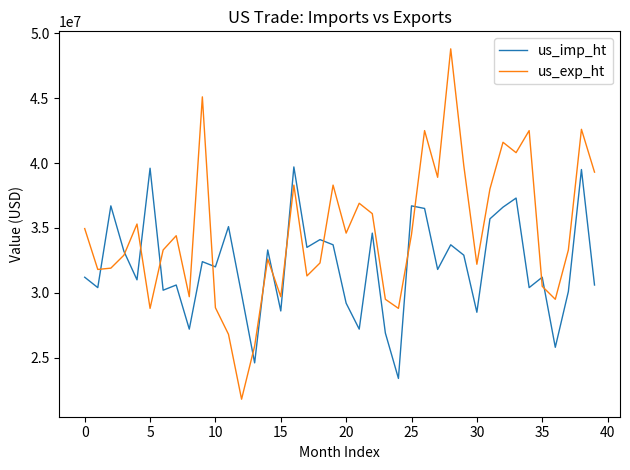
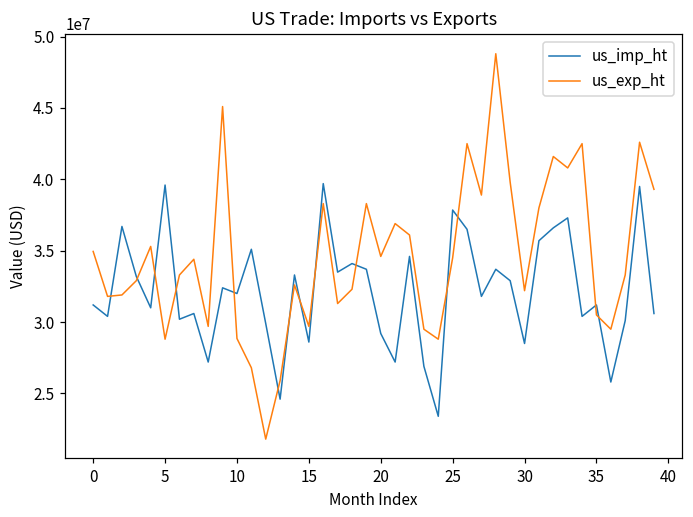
  {
    "us_imp_ht": {
      "0": 31200000,
      "5": 39600000,
      "10": 32000000,
      "15": 28600000,
      "20": 29200000,
-     "25": 36700000,
+     "25": 37800000,
      "30": 28500000,
      "35": 31200000
    },
    "us_exp_ht": {
      "0": 34900000,
      "5": 28800000,
      "10": 28800000,
      "15": 29700000,
      "20": 34600000,
      "25": 34500000,
      "30": 32200000,
      "35": 30500000
    }
  }
